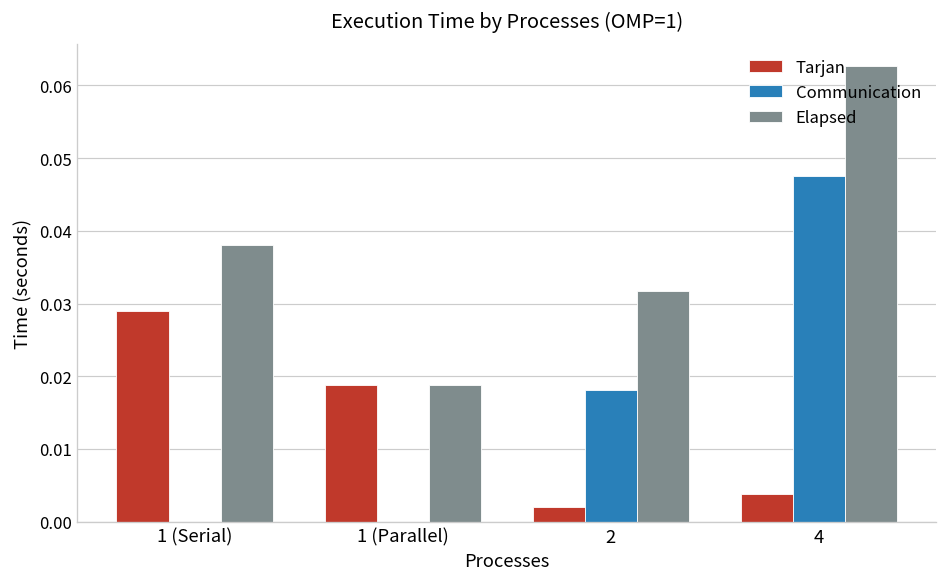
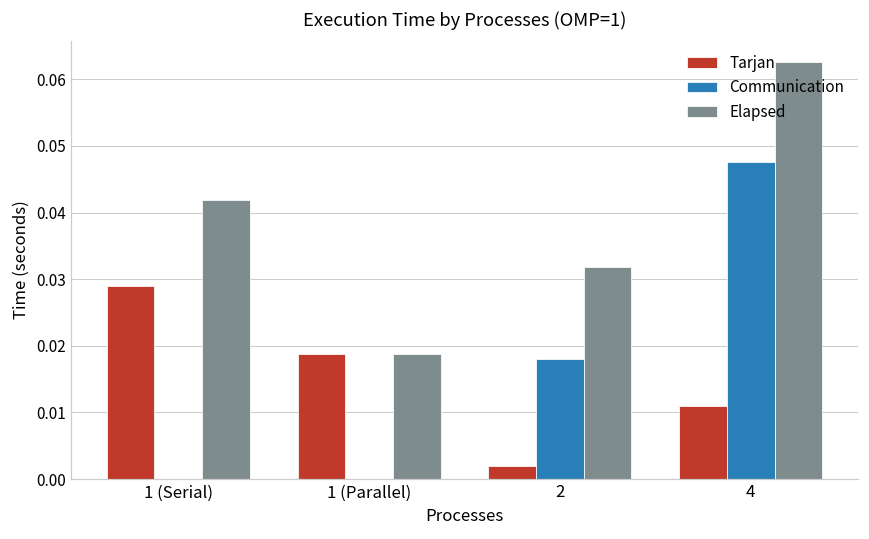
  {
    "Tarjan": {
      "1 (Serial)": 0.029,
      "1 (Parallel)": 0.019,
      "2": 0.002,
-     "4": 0.004
+     "4": 0.011
    },
    "Communication": {
      "1 (Serial)": 0.000,
      "1 (Parallel)": 0.000,
      "2": 0.018,
      "4": 0.048
    },
    "Elapsed": {
-     "1 (Serial)": 0.038,
+     "1 (Serial)": 0.042,
      "1 (Parallel)": 0.019,
      "2": 0.032,
      "4": 0.063
    }
  }
